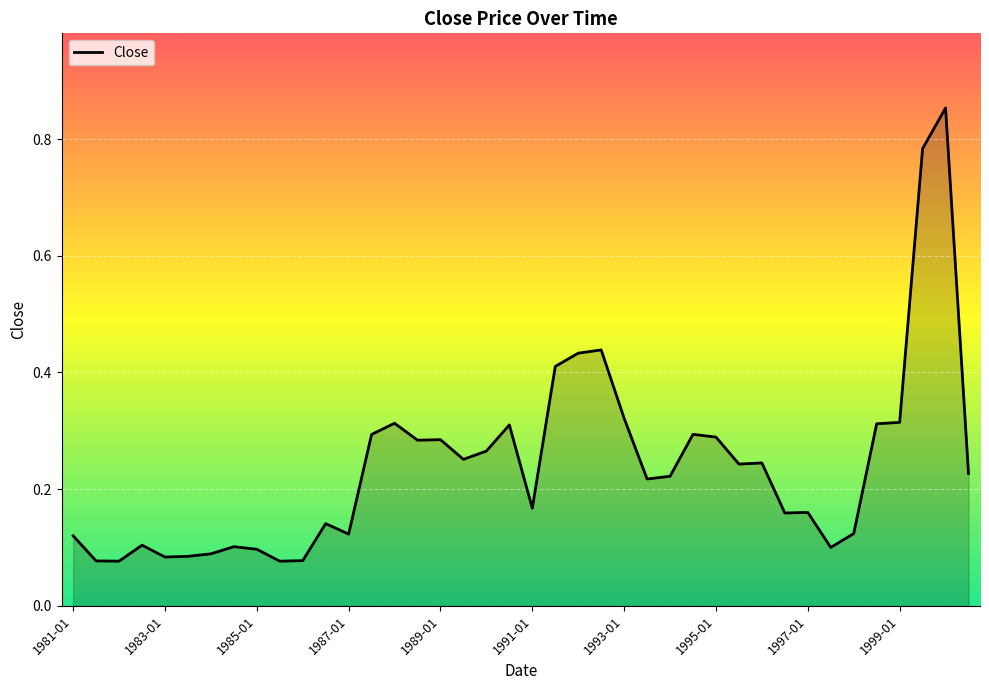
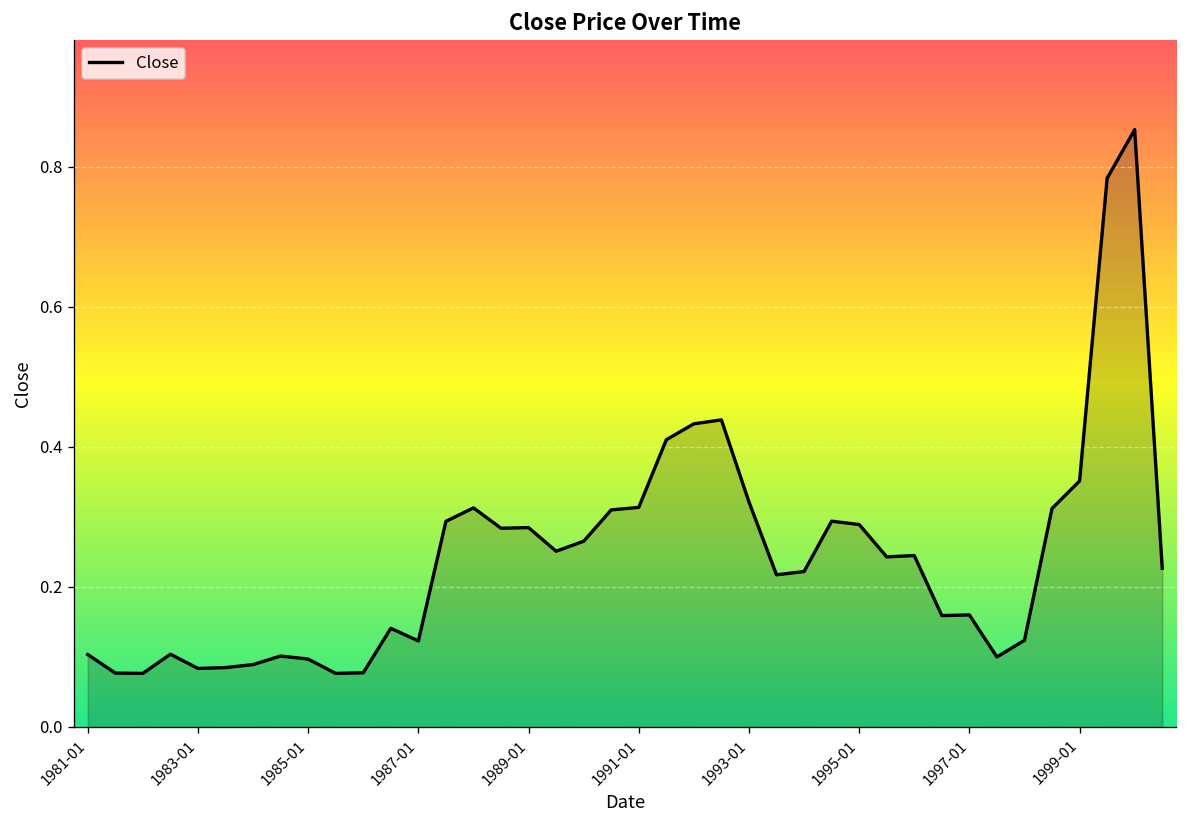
  {
-   "1981-01": 0.12,
+   "1981-01": 0.10,
    "1983-01": 0.08,
    "1985-01": 0.10,
    "1987-01": 0.12,
    "1989-01": 0.28,
-   "1991-01": 0.17,
+   "1991-01": 0.31,
    "1993-01": 0.32,
    "1995-01": 0.29,
    "1997-01": 0.16,
-   "1999-01": 0.31
+   "1999-01": 0.35
  }
